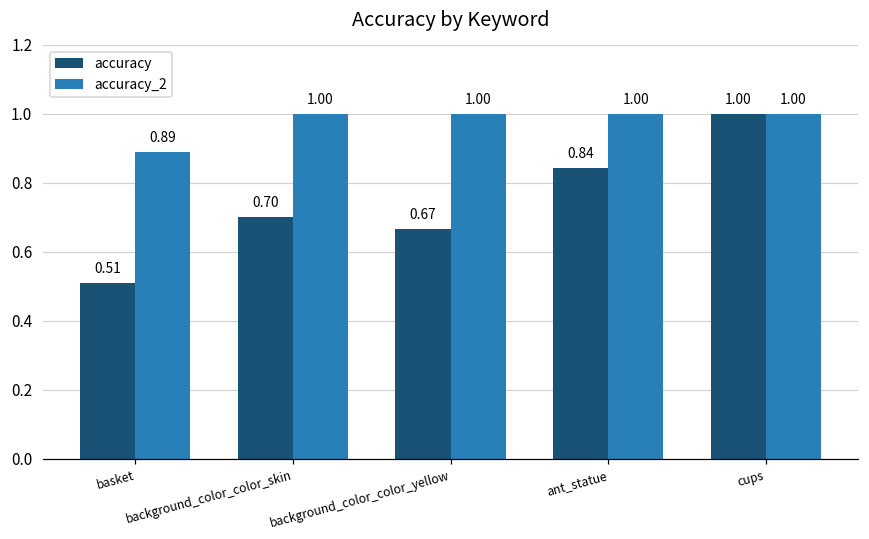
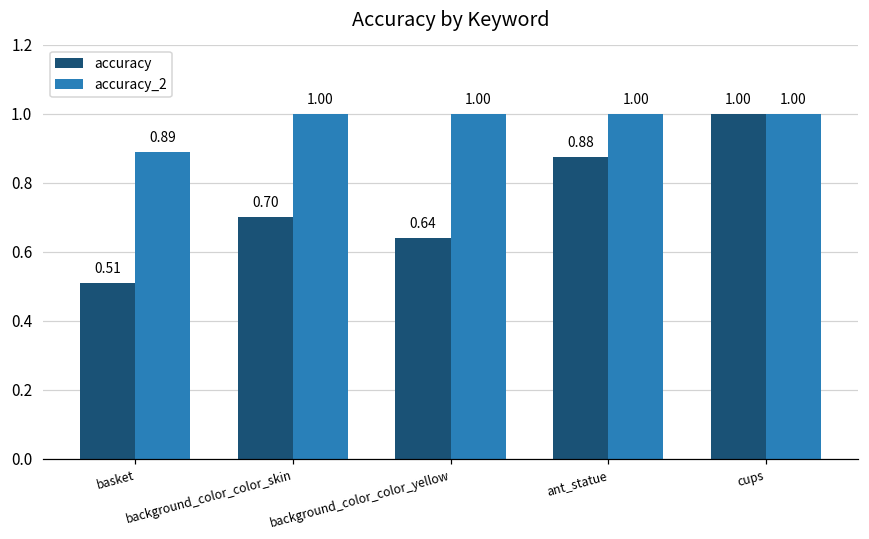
  {
    "accuracy": {
      "basket": 0.51,
      "background_color_color_skin": 0.70,
-     "background_color_color_yellow": 0.67,
-     "ant_statue": 0.84,
+     "background_color_color_yellow": 0.64,
+     "ant_statue": 0.88,
      "cups": 1.00
    },
    "accuracy_2": {
      "basket": 0.89,
      "background_color_color_skin": 1.00,
      "background_color_color_yellow": 1.00,
      "ant_statue": 1.00,
      "cups": 1.00
    }
  }
